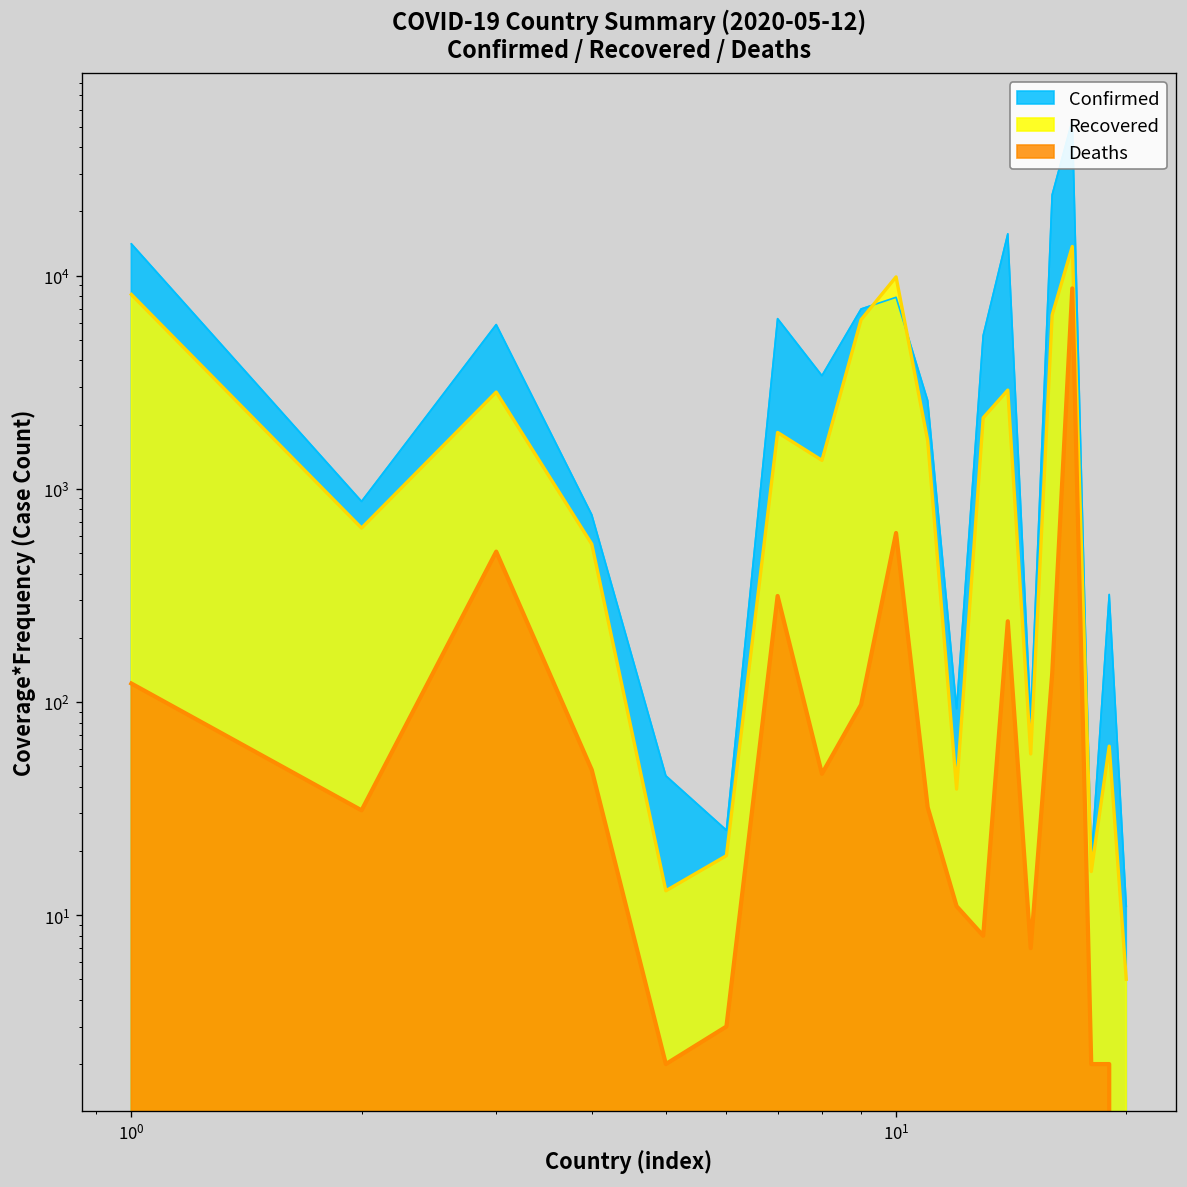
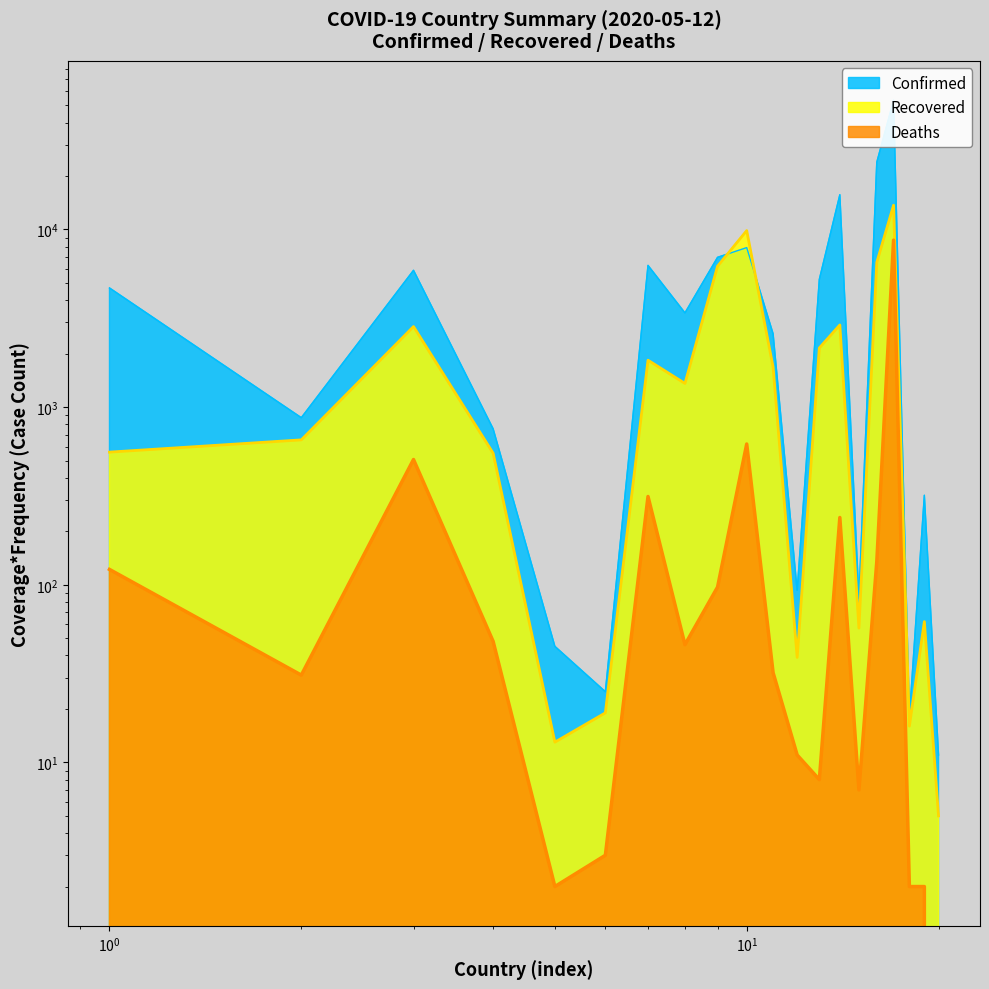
  {
    "Confirmed": {
-     "10^0": 14000,
+     "10^0": 4700,
      "10^1": 8000
    },
    "Recovered": {
-     "10^0": 8000,
+     "10^0": 560,
      "10^1": 10000
    },
    "Deaths": {
      "10^0": 120,
      "10^1": 620
    }
  }
